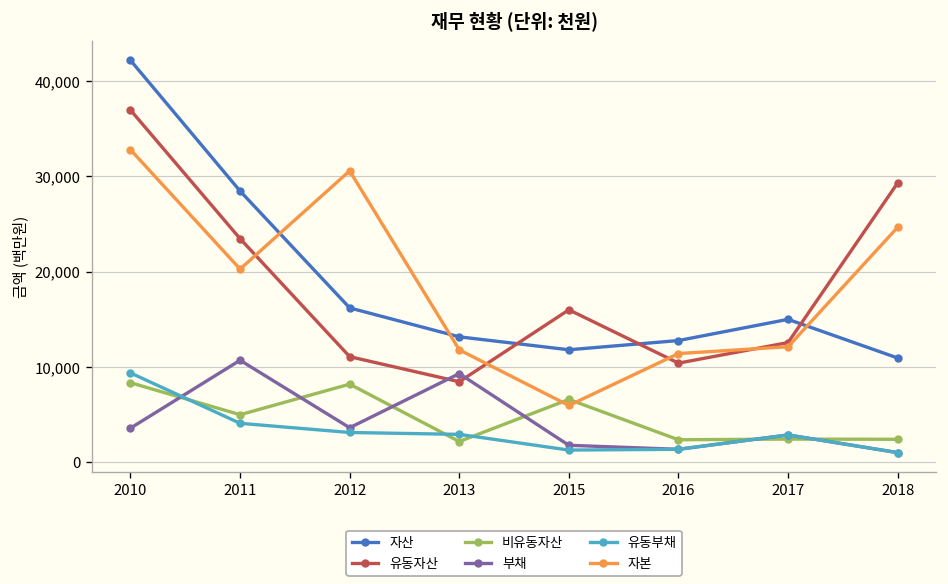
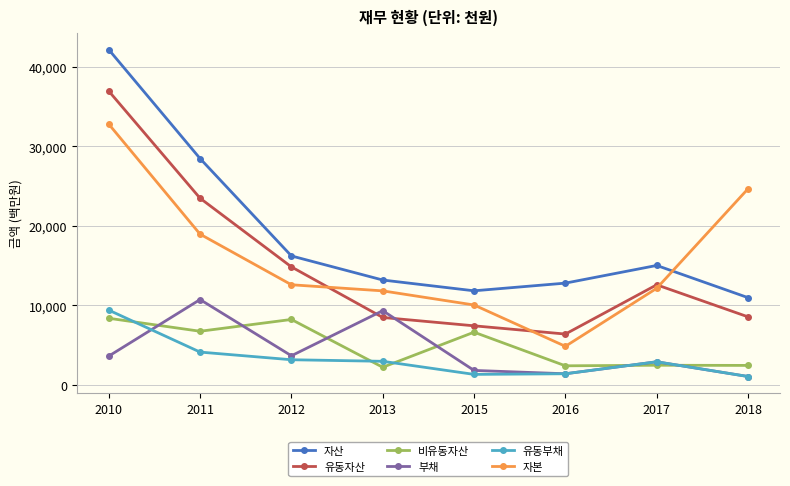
  {
    "유동자산": {
      "2010": "37,000",
      "2011": "23,000",
-     "2012": "11,000",
+     "2012": "15,000",
      "2013": "8,000",
-     "2015": "16,000",
-     "2016": "10,000",
+     "2015": "7,000",
+     "2016": "6,000",
      "2017": "13,000",
-     "2018": "29,000"
+     "2018": "9,000"
    },
    "비유동자산": {
      "2010": "8,000",
-     "2011": "5,000",
+     "2011": "7,000",
      "2012": "8,000",
      "2013": "2,000",
      "2015": "7,000",
      "2016": "2,000",
      "2017": "2,000",
      "2018": "2,000"
    },
    "부채": {
      "2010": "4,000",
      "2011": "11,000",
      "2012": "4,000",
      "2013": "9,000",
      "2015": "2,000"
    },
    "자본": {
      "2010": "33,000",
-     "2011": "20,000",
-     "2012": "31,000",
+     "2011": "19,000",
+     "2012": "13,000",
      "2013": "12,000",
-     "2015": "6,000",
-     "2016": "11,000",
+     "2015": "10,000",
+     "2016": "5,000",
      "2017": "12,000",
      "2018": "25,000"
    }
  }
